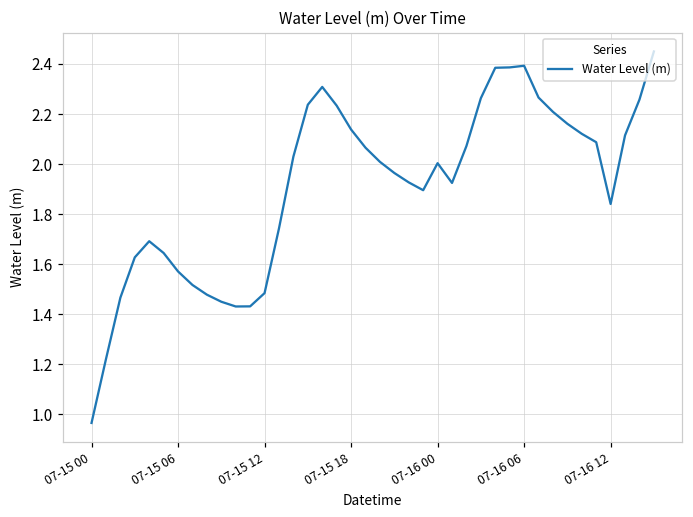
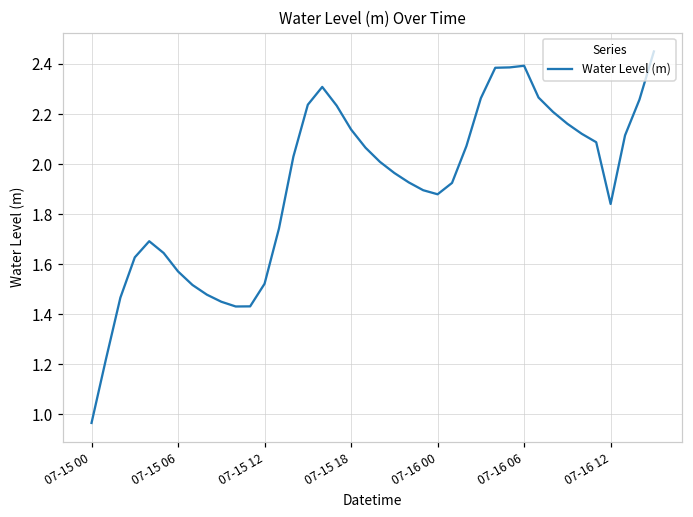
  {
    "07-15 00": 0.96,
    "07-15 06": 1.57,
-   "07-15 12": 1.48,
+   "07-15 12": 1.52,
    "07-15 18": 2.14,
-   "07-16 00": 2.00,
+   "07-16 00": 1.88,
    "07-16 06": 2.39,
    "07-16 12": 1.84
  }
